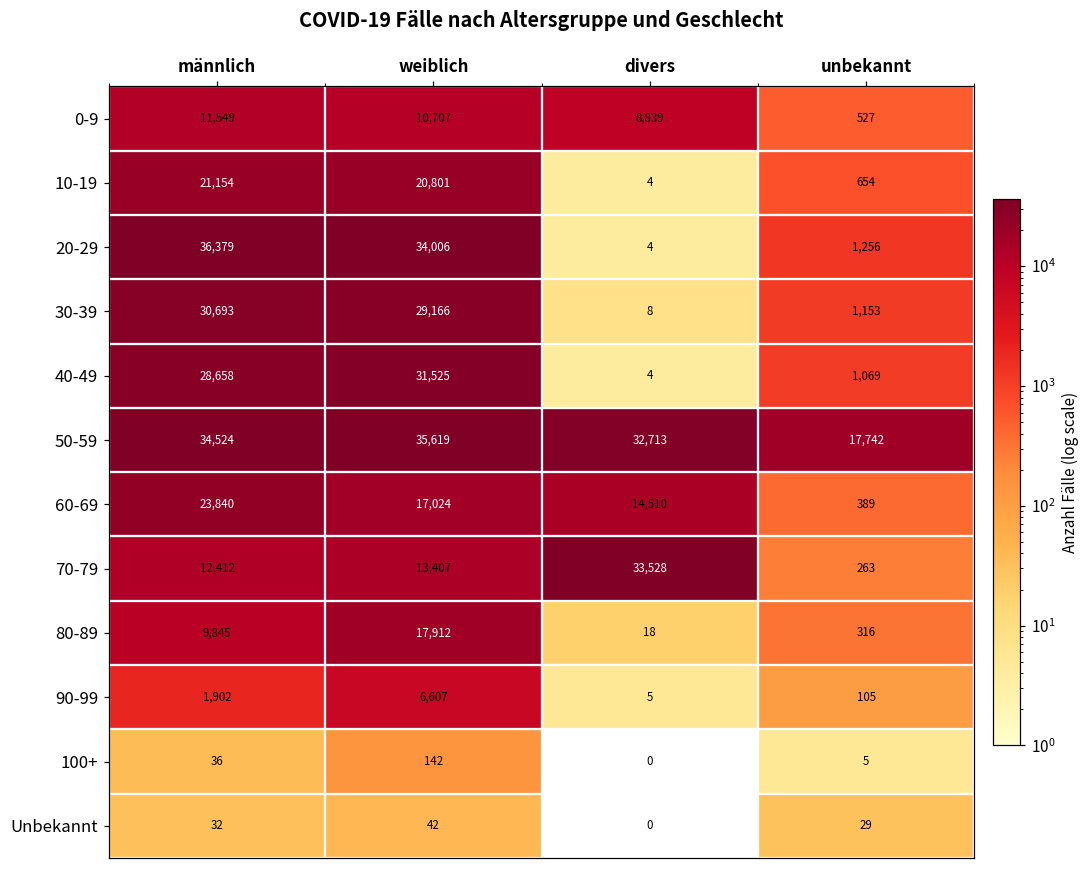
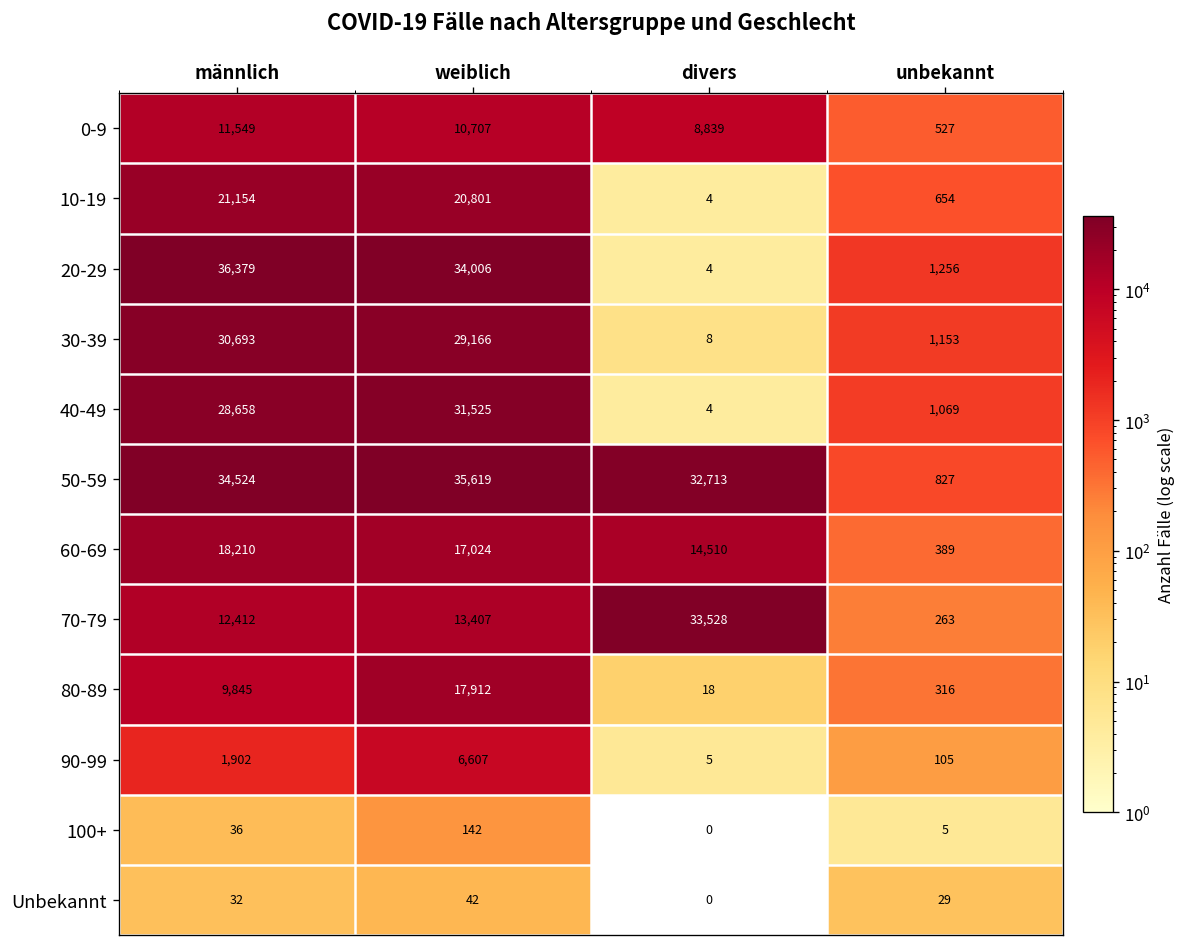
  {
    "0-9": {
      "männlich": "11,549",
      "weiblich": "10,707",
      "divers": "8,839",
      "unbekannt": "527"
    },
    "10-19": {
      "männlich": "21,154",
      "weiblich": "20,801",
      "divers": "4",
      "unbekannt": "654"
    },
    "20-29": {
      "männlich": "36,379",
      "weiblich": "34,006",
      "divers": "4",
      "unbekannt": "1,256"
    },
    "30-39": {
      "männlich": "30,693",
      "weiblich": "29,166",
      "divers": "8",
      "unbekannt": "1,153"
    },
    "40-49": {
      "männlich": "28,658",
      "weiblich": "31,525",
      "divers": "4",
      "unbekannt": "1,069"
    },
    "50-59": {
      "männlich": "34,524",
      "weiblich": "35,619",
      "divers": "32,713",
-     "unbekannt": "17,742"
+     "unbekannt": "827"
    },
    "60-69": {
-     "männlich": "23,840",
+     "männlich": "18,210",
      "weiblich": "17,024",
      "divers": "14,510",
      "unbekannt": "389"
    },
    "70-79": {
      "männlich": "12,412",
      "weiblich": "13,407",
      "divers": "33,528",
      "unbekannt": "263"
    },
    "80-89": {
      "männlich": "9,845",
      "weiblich": "17,912",
      "divers": "18",
      "unbekannt": "316"
    },
    "90-99": {
      "männlich": "1,902",
      "weiblich": "6,607",
      "divers": "5",
      "unbekannt": "105"
    },
    "100+": {
      "männlich": "36",
      "weiblich": "142",
      "divers": "0",
      "unbekannt": "5"
    },
    "Unbekannt": {
      "männlich": "32",
      "weiblich": "42",
      "divers": "0",
      "unbekannt": "29"
    }
  }
